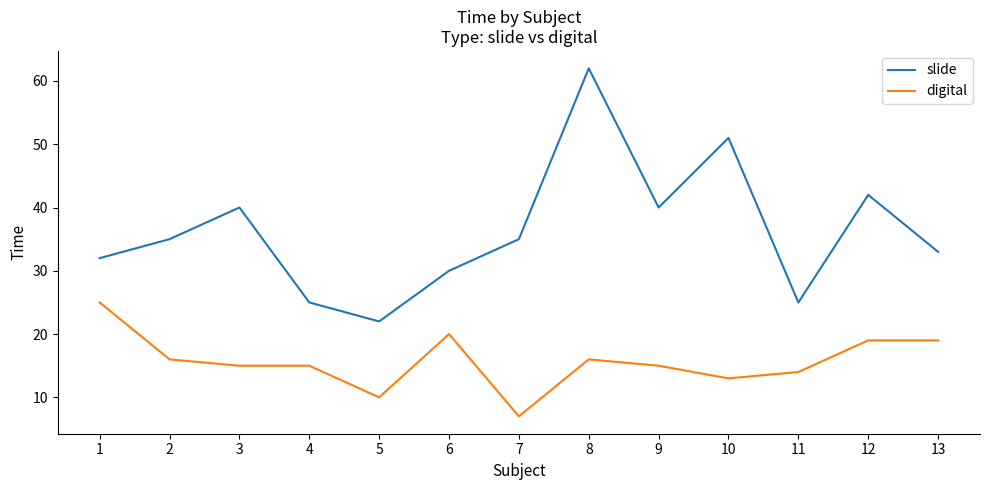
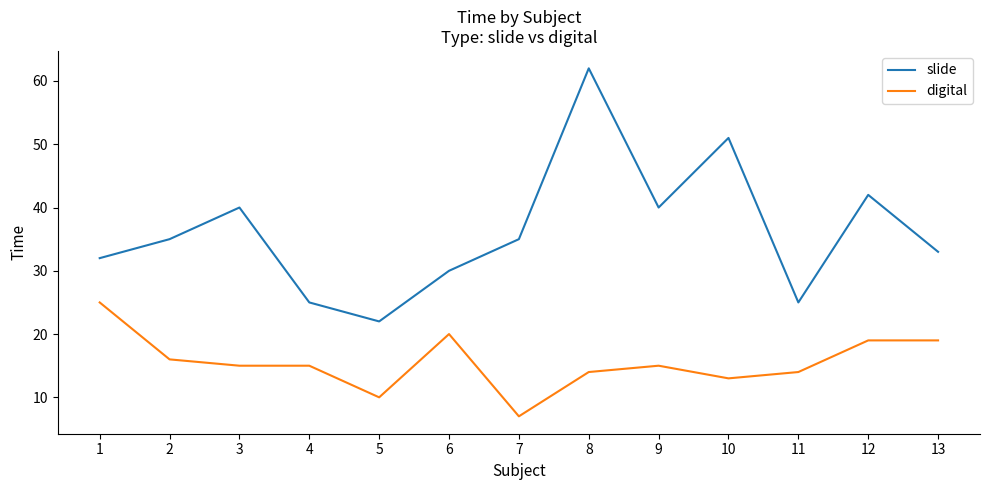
  {
    "slide": {
      "1": 32,
      "2": 35,
      "3": 40,
      "4": 25,
      "5": 22,
      "6": 30,
      "7": 35,
      "8": 62,
      "9": 40,
      "10": 51,
      "11": 25,
      "12": 42,
      "13": 33
    },
    "digital": {
      "1": 25,
      "2": 16,
      "3": 15,
      "4": 15,
      "5": 10,
      "6": 20,
      "7": 7,
-     "8": 16,
+     "8": 14,
      "9": 15,
      "10": 13,
      "11": 14,
      "12": 19,
      "13": 19
    }
  }
